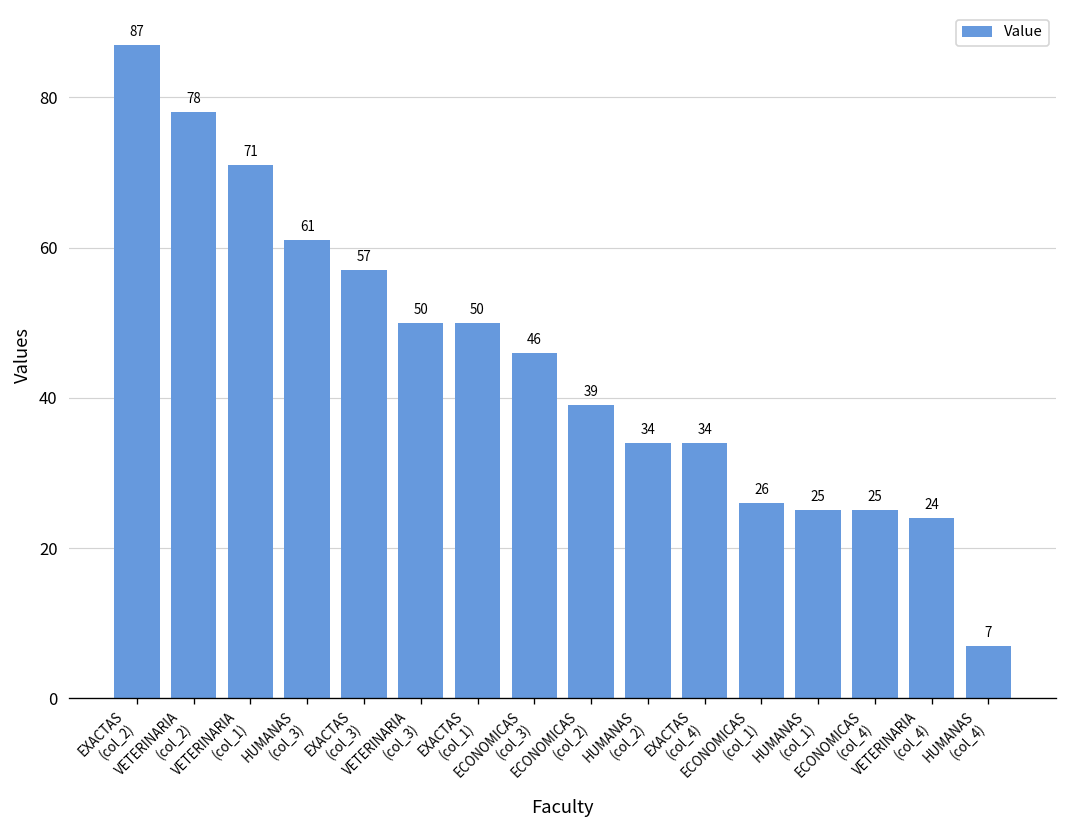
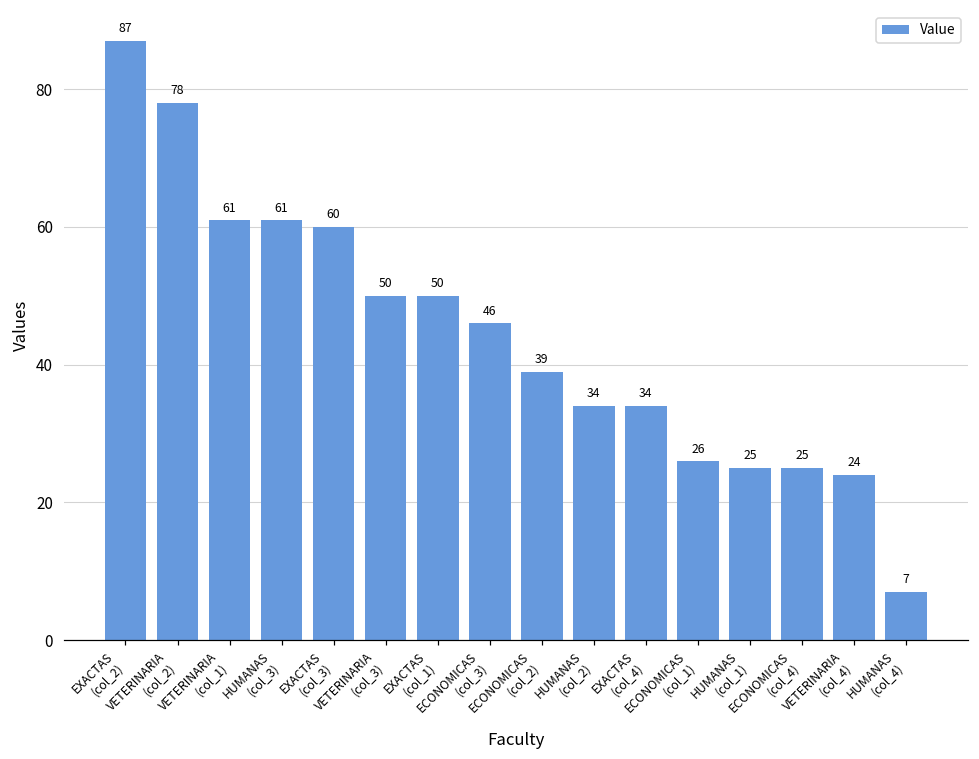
  {
    "EXACTAS (col_2)": 87,
    "VETERINARIA (col_2)": 78,
-   "VETERINARIA (col_1)": 71,
+   "VETERINARIA (col_1)": 61,
    "HUMANAS (col_3)": 61,
-   "EXACTAS (col_3)": 57,
+   "EXACTAS (col_3)": 60,
    "VETERINARIA (col_3)": 50,
    "EXACTAS (col_1)": 50,
    "ECONOMICAS (col_3)": 46,
    "ECONOMICAS (col_2)": 39,
    "HUMANAS (col_2)": 34,
    "EXACTAS (col_4)": 34,
    "ECONOMICAS (col_1)": 26,
    "HUMANAS (col_1)": 25,
    "ECONOMICAS (col_4)": 25,
    "VETERINARIA (col_4)": 24,
    "HUMANAS (col_4)": 7
  }
